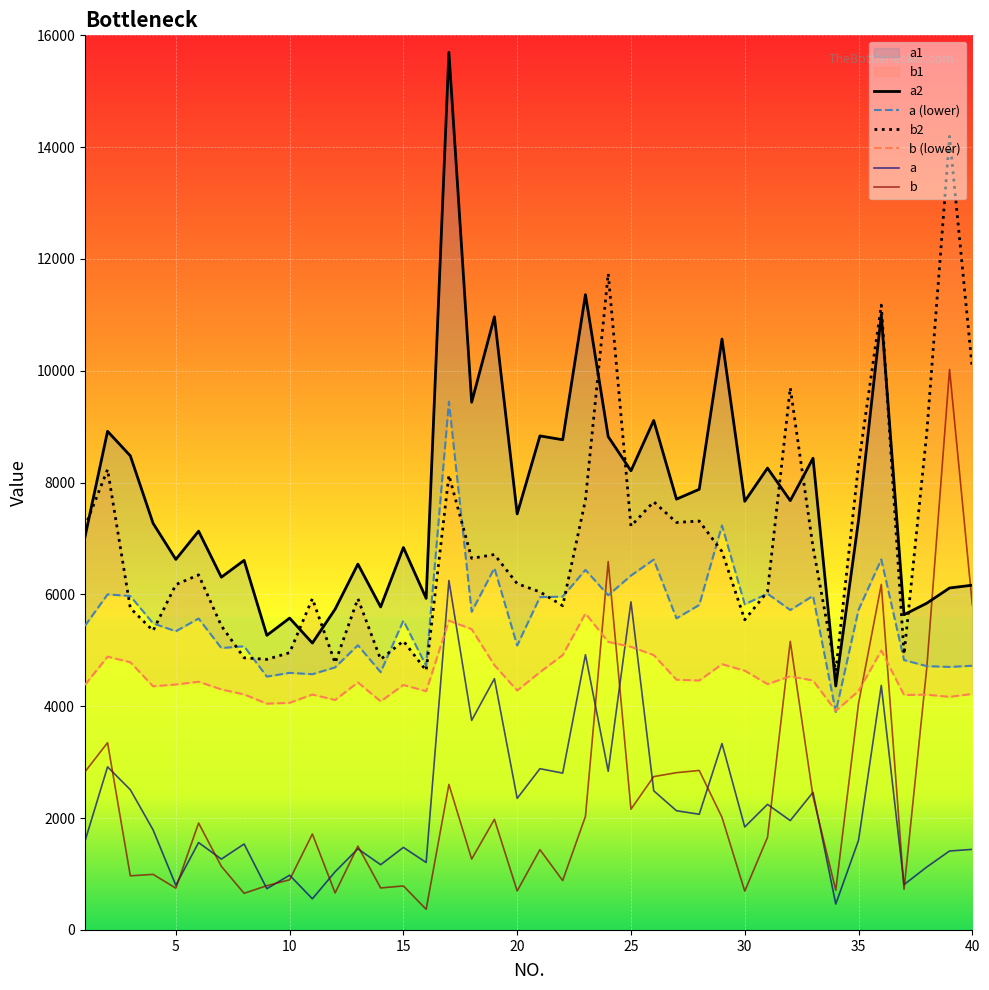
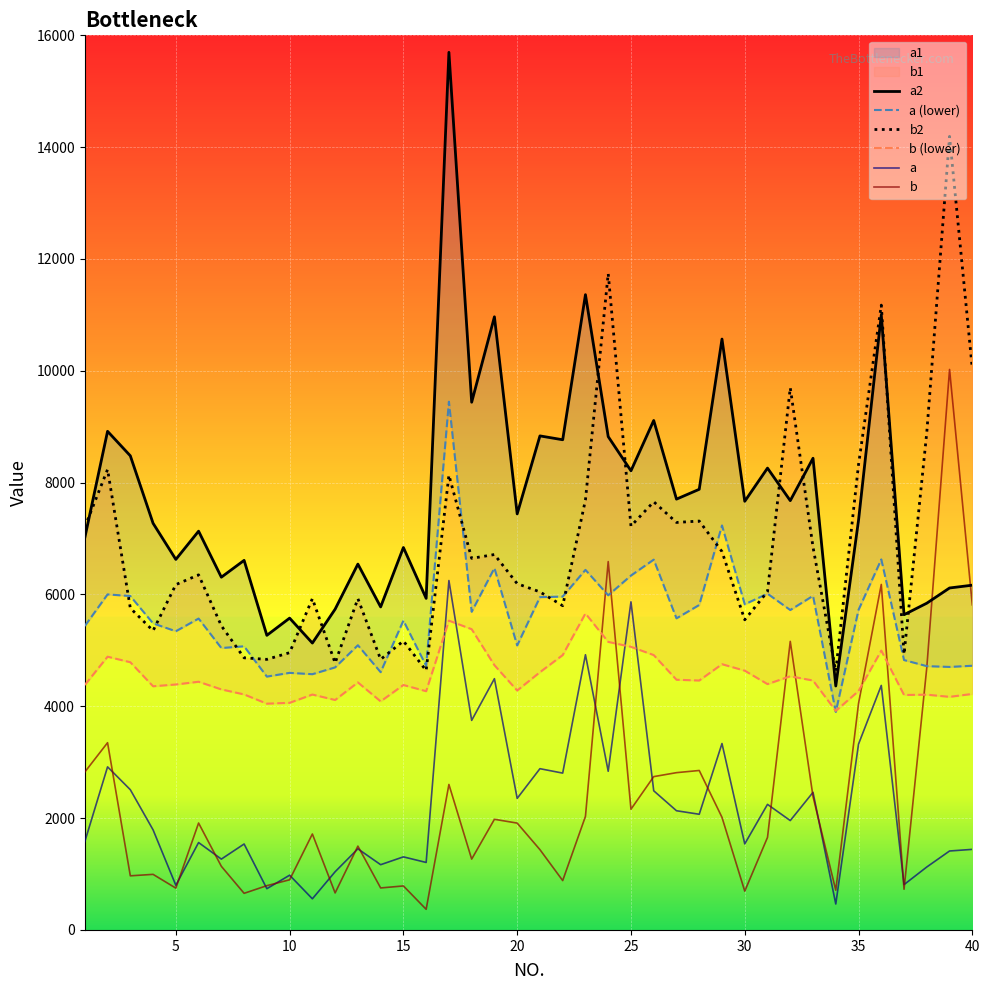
  {
    "a": {
      "5": 800,
      "10": 1000,
-     "15": 1500,
+     "15": 1300,
      "20": 2400,
      "25": 5900,
-     "30": 1800,
-     "35": 1600,
+     "30": 1500,
+     "35": 3300,
      "40": 1400
    },
    "b": {
      "5": 700,
      "10": 900,
      "15": 800,
-     "20": 700,
+     "20": 1900,
      "25": 2200,
      "30": 700,
      "35": 4100,
      "40": 5800
    }
  }
